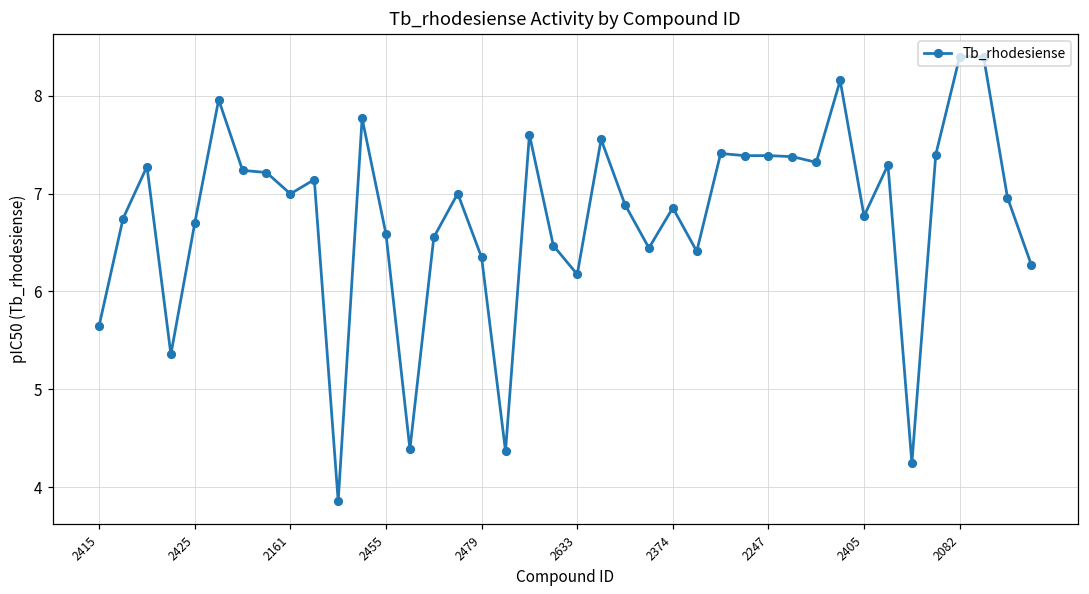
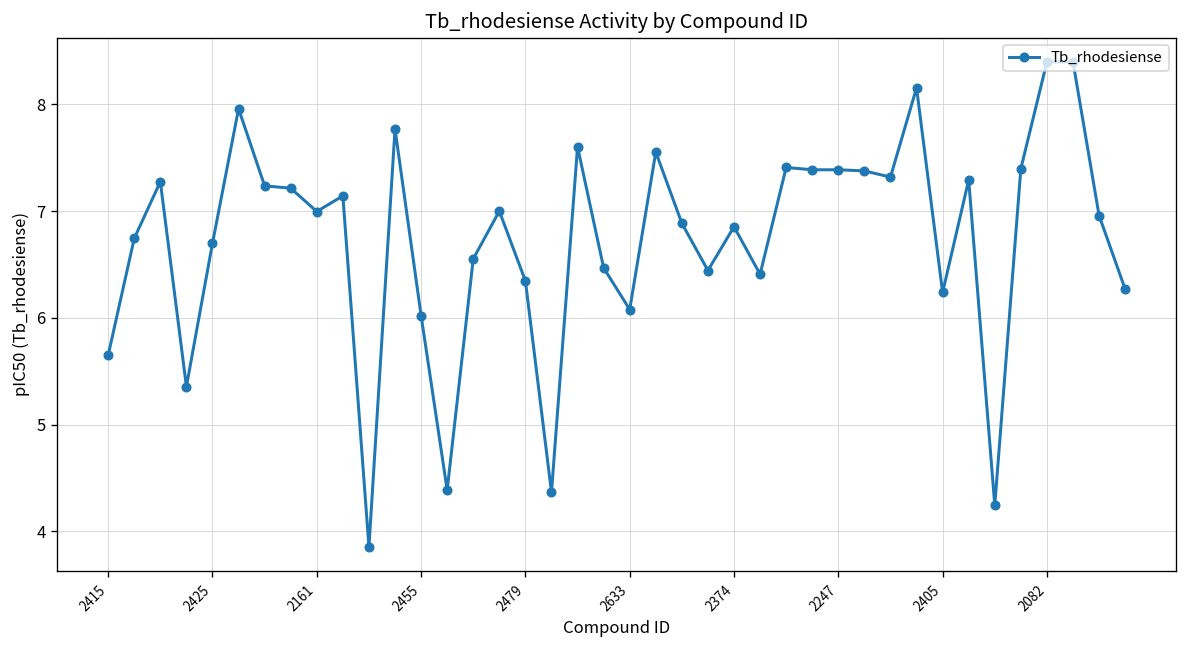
  {
    "2415": 5.7,
    "2425": 6.7,
    "2161": 7.0,
-   "2455": 6.6,
+   "2455": 6.0,
    "2479": 6.3,
-   "2633": 6.2,
+   "2633": 6.1,
    "2374": 6.9,
    "2247": 7.4,
-   "2405": 6.8
+   "2405": 6.2
  }
